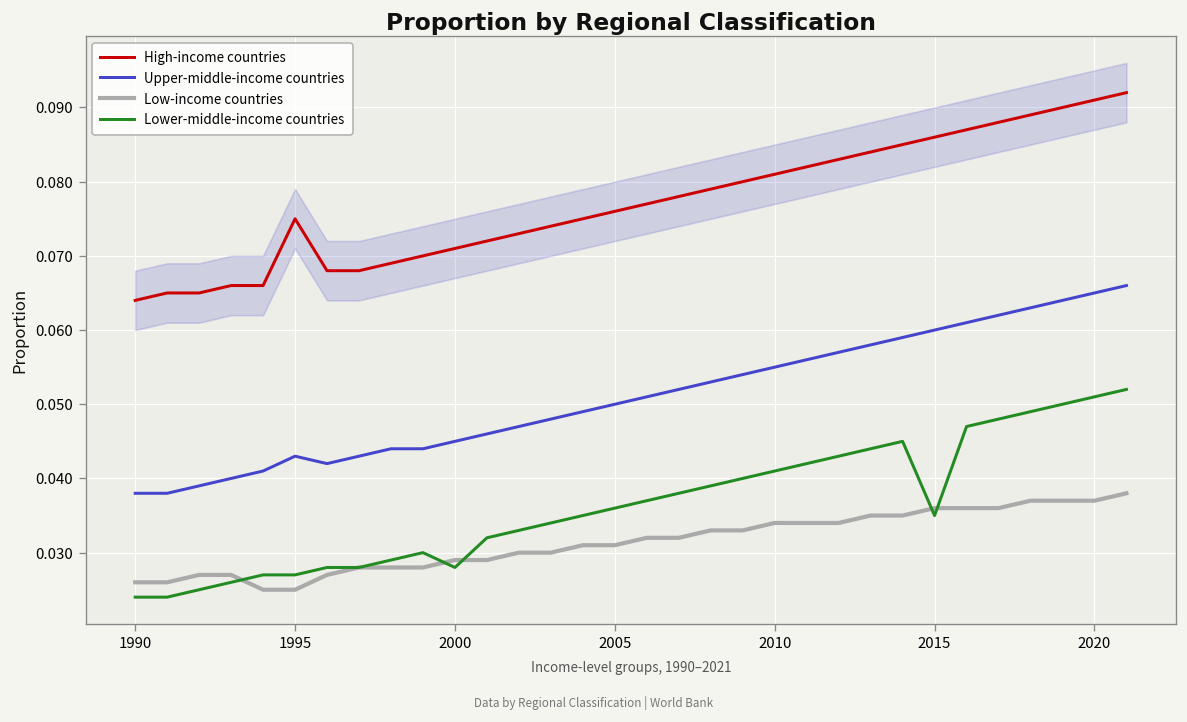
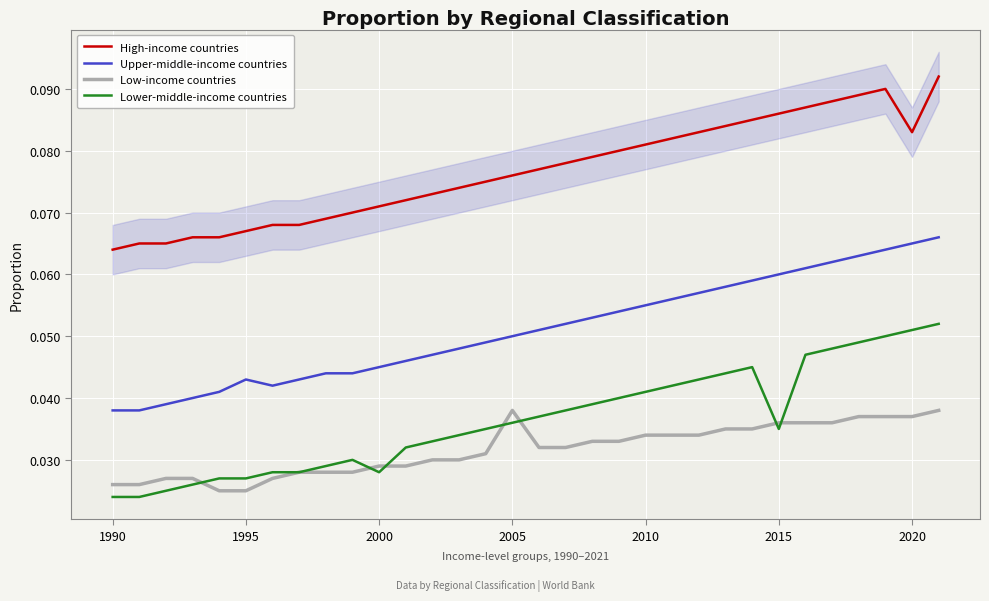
  {
    "High-income countries": {
      "1990": 0.064,
-     "1995": 0.075,
+     "1995": 0.067,
      "2000": 0.071,
      "2005": 0.076,
      "2010": 0.081,
      "2015": 0.086,
-     "2020": 0.091
+     "2020": 0.083
    },
    "Low-income countries": {
      "1990": 0.026,
      "1995": 0.025,
      "2000": 0.029,
-     "2005": 0.031,
+     "2005": 0.038,
      "2010": 0.034,
      "2015": 0.036,
      "2020": 0.037
    },
    "Lower-middle-income countries": {
      "1990": 0.024,
      "1995": 0.027,
      "2000": 0.028,
      "2005": 0.036,
      "2010": 0.041,
      "2015": 0.035,
      "2020": 0.051
    }
  }
